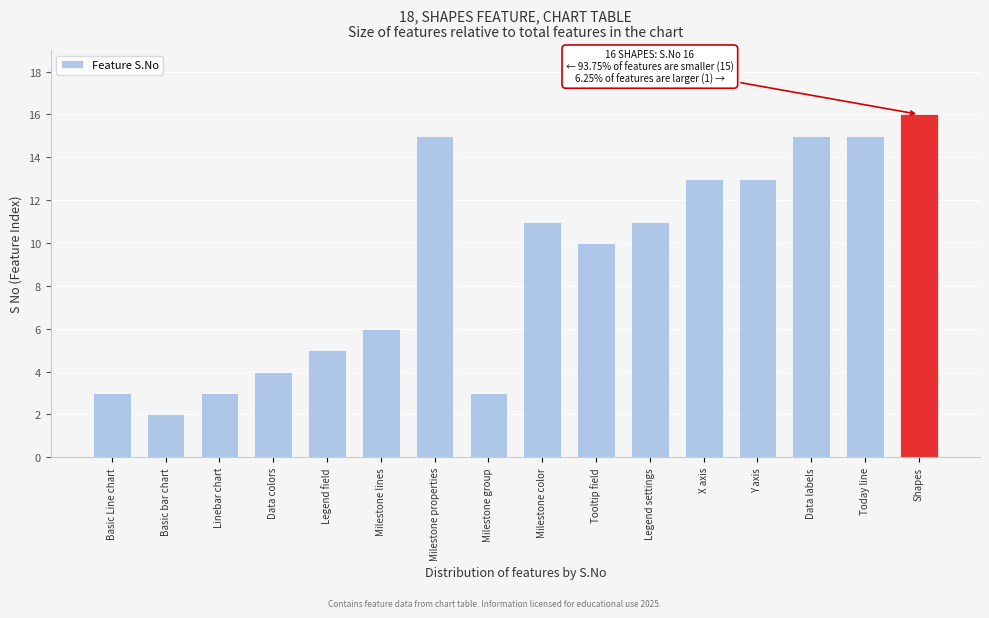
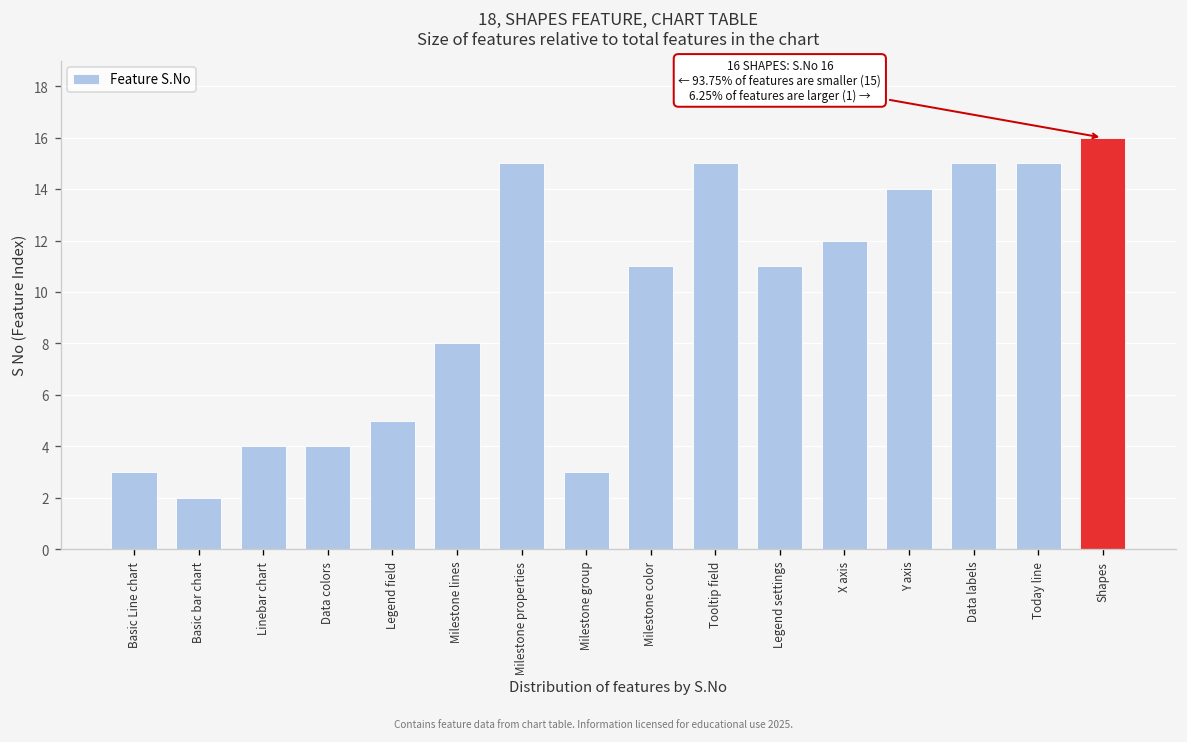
  {
    "Basic Line chart": 3,
    "Basic bar chart": 2,
-   "Linebar chart": 3,
+   "Linebar chart": 4,
    "Data colors": 4,
    "Legend field": 5,
-   "Milestone lines": 6,
+   "Milestone lines": 8,
    "Milestone properties": 15,
    "Milestone group": 3,
    "Milestone color": 11,
-   "Tooltip field": 10,
+   "Tooltip field": 15,
    "Legend settings": 11,
-   "X axis": 13,
-   "Y axis": 13,
+   "X axis": 12,
+   "Y axis": 14,
    "Data labels": 15,
    "Today line": 15
  }
